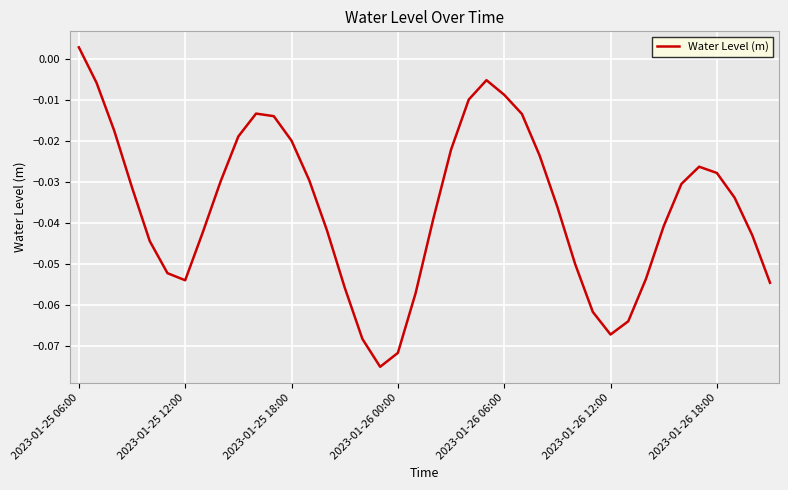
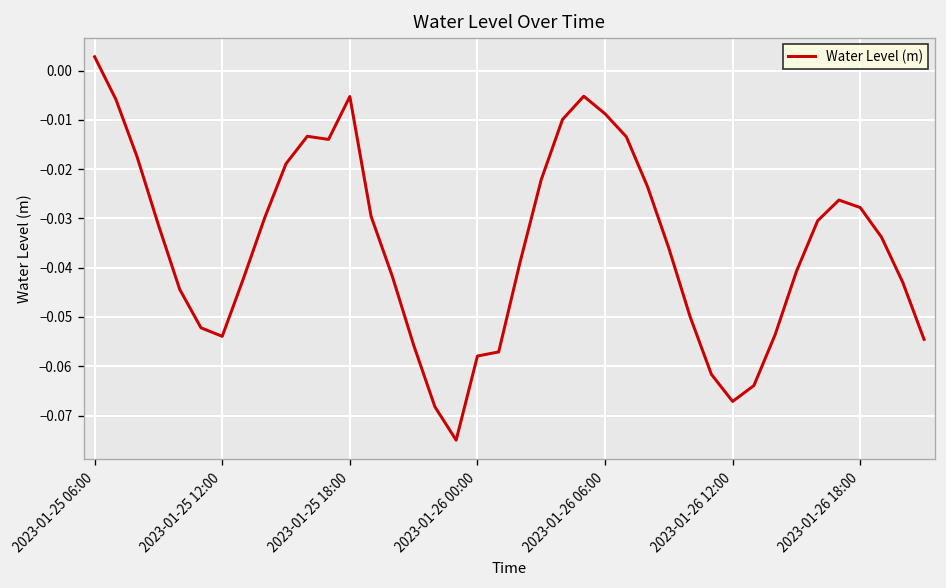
  {
    "2023-01-25 06:00": 0.003,
    "2023-01-25 12:00": -0.054,
-   "2023-01-25 18:00": -0.020,
-   "2023-01-26 00:00": -0.072,
+   "2023-01-25 18:00": -0.005,
+   "2023-01-26 00:00": -0.058,
    "2023-01-26 06:00": -0.009,
    "2023-01-26 12:00": -0.067,
    "2023-01-26 18:00": -0.028
  }
